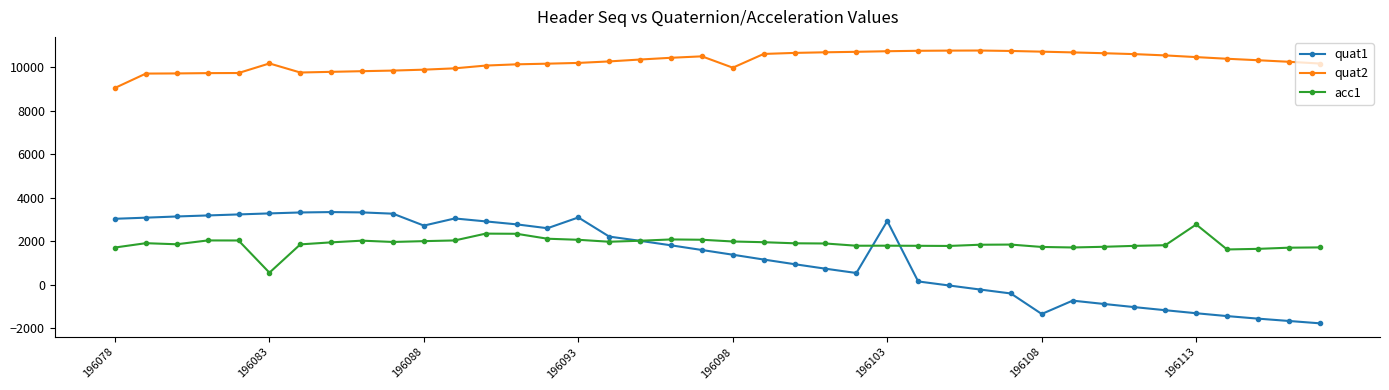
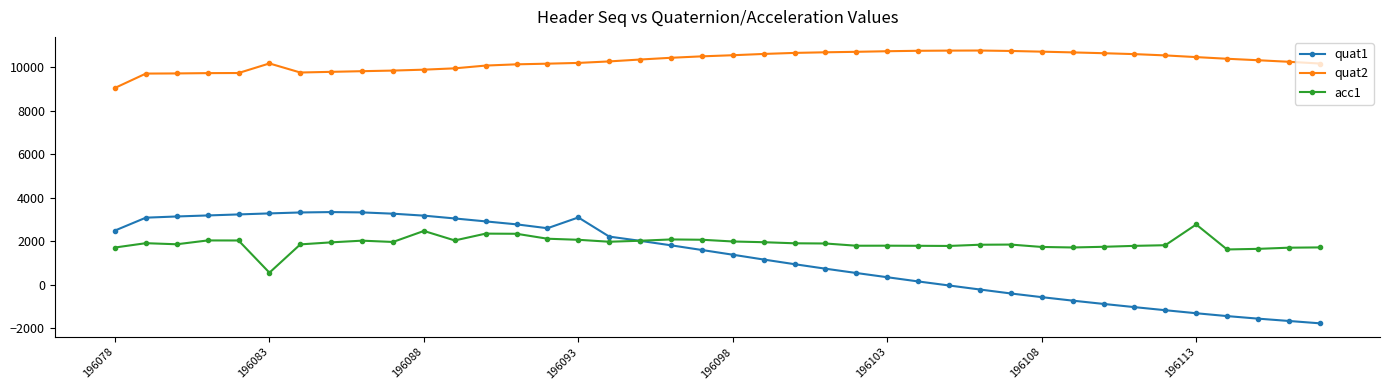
  {
    "quat1": {
-     "196078": 3000,
+     "196078": 2500,
      "196083": 3300,
-     "196088": 2700,
+     "196088": 3200,
      "196093": 3100,
      "196098": 1400,
-     "196103": 2900,
-     "196108": -1300,
+     "196103": 400,
+     "196108": -600,
      "196113": -1300
    },
    "quat2": {
      "196078": 9000,
      "196083": 10200,
      "196088": 9900,
      "196093": 10200,
-     "196098": 10000,
+     "196098": 10500,
      "196103": 10700,
      "196108": 10700,
      "196113": 10500
    },
    "acc1": {
      "196078": 1700,
      "196083": 600,
-     "196088": 2000,
+     "196088": 2500,
      "196093": 2100,
      "196098": 2000,
      "196103": 1800,
      "196108": 1700,
      "196113": 2800
    }
  }
